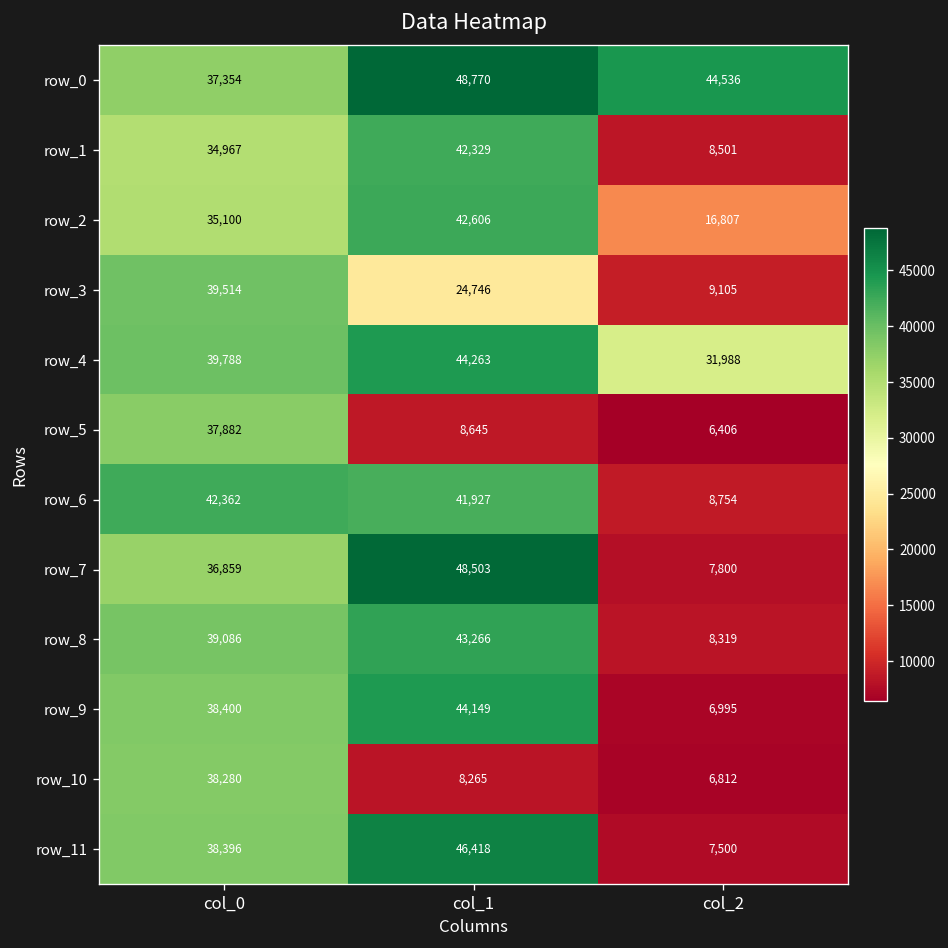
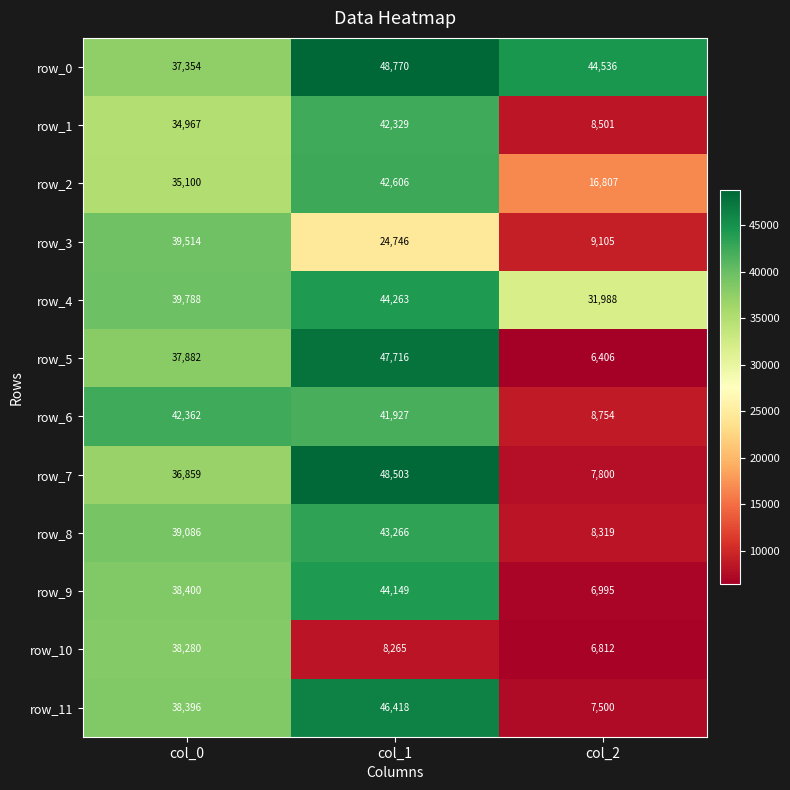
  {
    "row_0": {
      "col_0": "37,354",
      "col_1": "48,770",
      "col_2": "44,536"
    },
    "row_1": {
      "col_0": "34,967",
      "col_1": "42,329",
      "col_2": "8,501"
    },
    "row_2": {
      "col_0": "35,100",
      "col_1": "42,606",
      "col_2": "16,807"
    },
    "row_3": {
      "col_0": "39,514",
      "col_1": "24,746",
      "col_2": "9,105"
    },
    "row_4": {
      "col_0": "39,788",
      "col_1": "44,263",
      "col_2": "31,988"
    },
    "row_5": {
      "col_0": "37,882",
-     "col_1": "8,645",
+     "col_1": "47,716",
      "col_2": "6,406"
    },
    "row_6": {
      "col_0": "42,362",
      "col_1": "41,927",
      "col_2": "8,754"
    },
    "row_7": {
      "col_0": "36,859",
      "col_1": "48,503",
      "col_2": "7,800"
    },
    "row_8": {
      "col_0": "39,086",
      "col_1": "43,266",
      "col_2": "8,319"
    },
    "row_9": {
      "col_0": "38,400",
      "col_1": "44,149",
      "col_2": "6,995"
    },
    "row_10": {
      "col_0": "38,280",
      "col_1": "8,265",
      "col_2": "6,812"
    },
    "row_11": {
      "col_0": "38,396",
      "col_1": "46,418",
      "col_2": "7,500"
    }
  }
